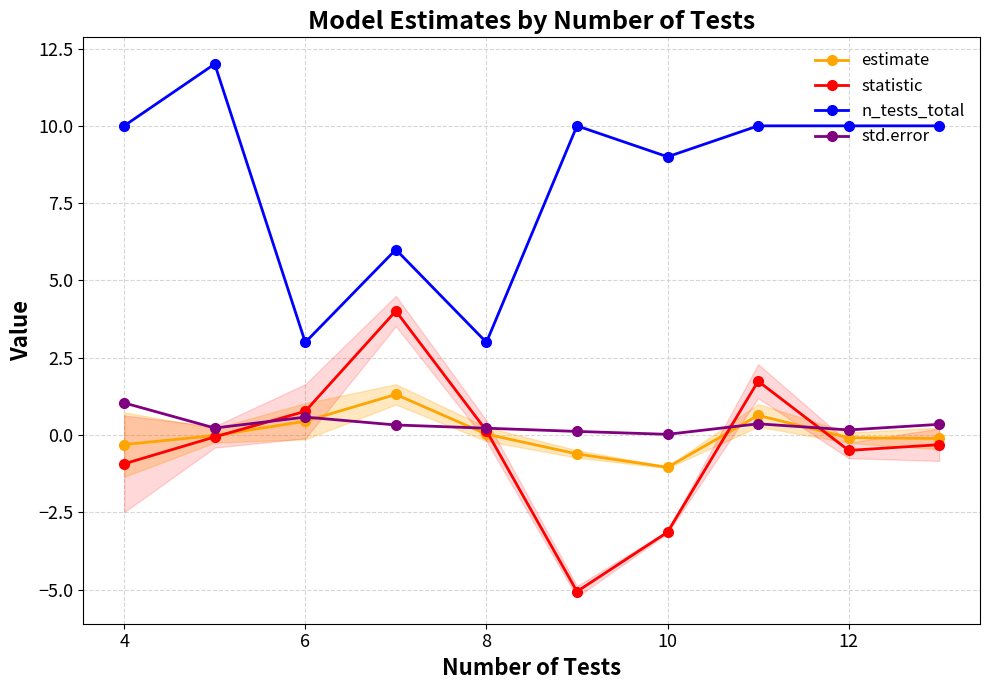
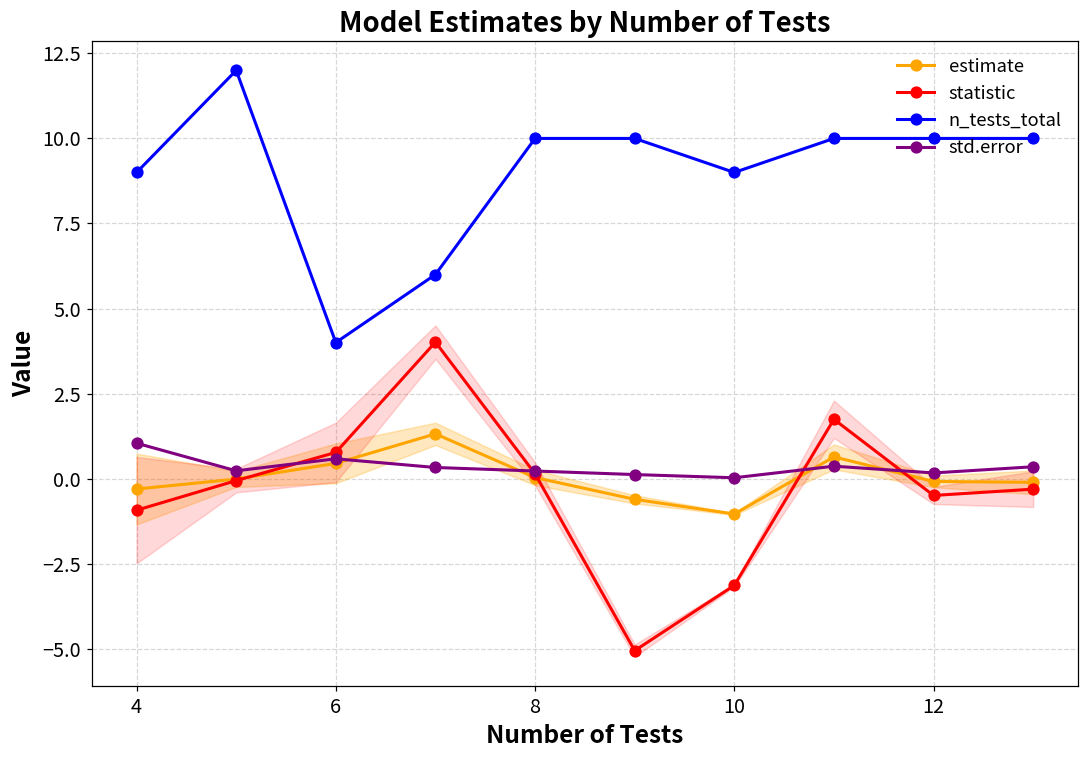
  {
    "n_tests_total": {
-     "4": 10,
-     "6": 3,
-     "8": 3,
+     "4": 9,
+     "6": 4,
+     "8": 10,
      "10": 9,
      "12": 10
    },
    "std.error": {
      "4": 1,
      "6": 0.6,
      "10": 0,
      "12": 0.2
    }
  }
